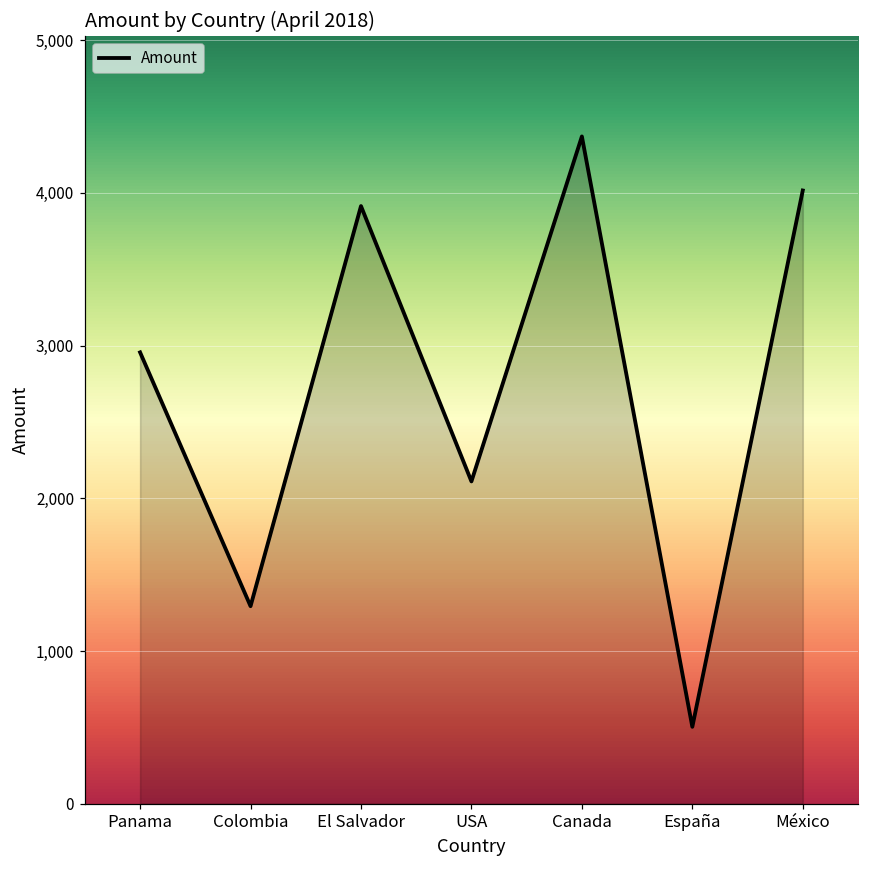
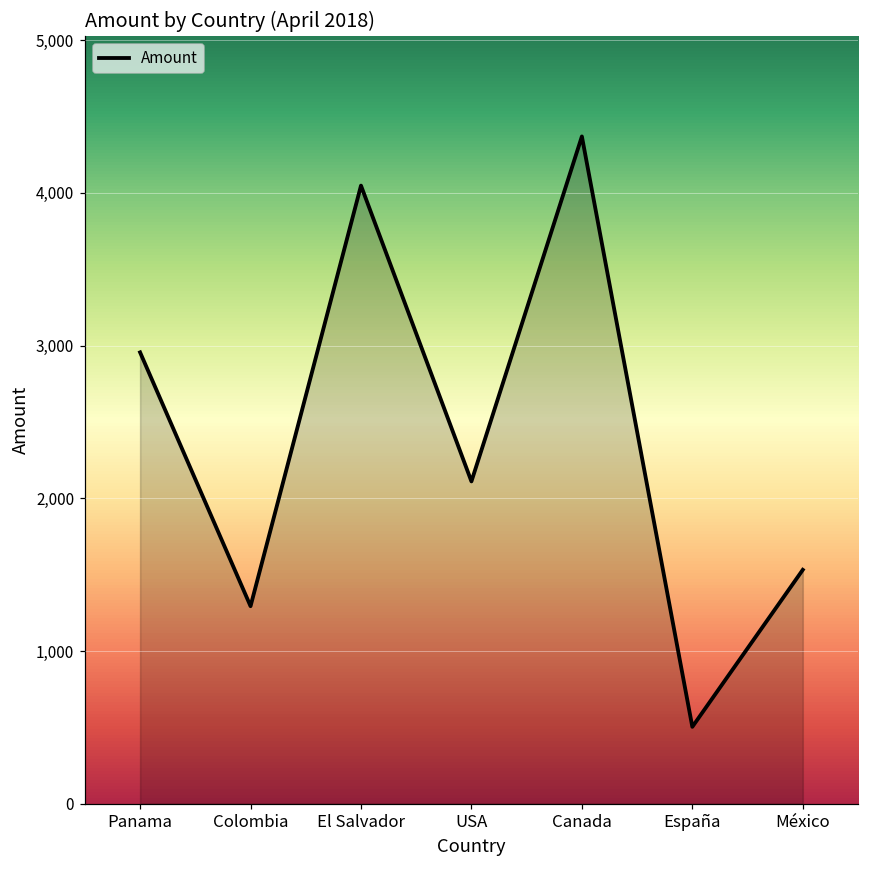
  {
    "Panama": "2,960",
    "Colombia": "1,290",
-   "El Salvador": "3,910",
+   "El Salvador": "4,050",
    "USA": "2,110",
    "Canada": "4,370",
    "España": "500",
-   "México": "4,020"
+   "México": "1,530"
  }
